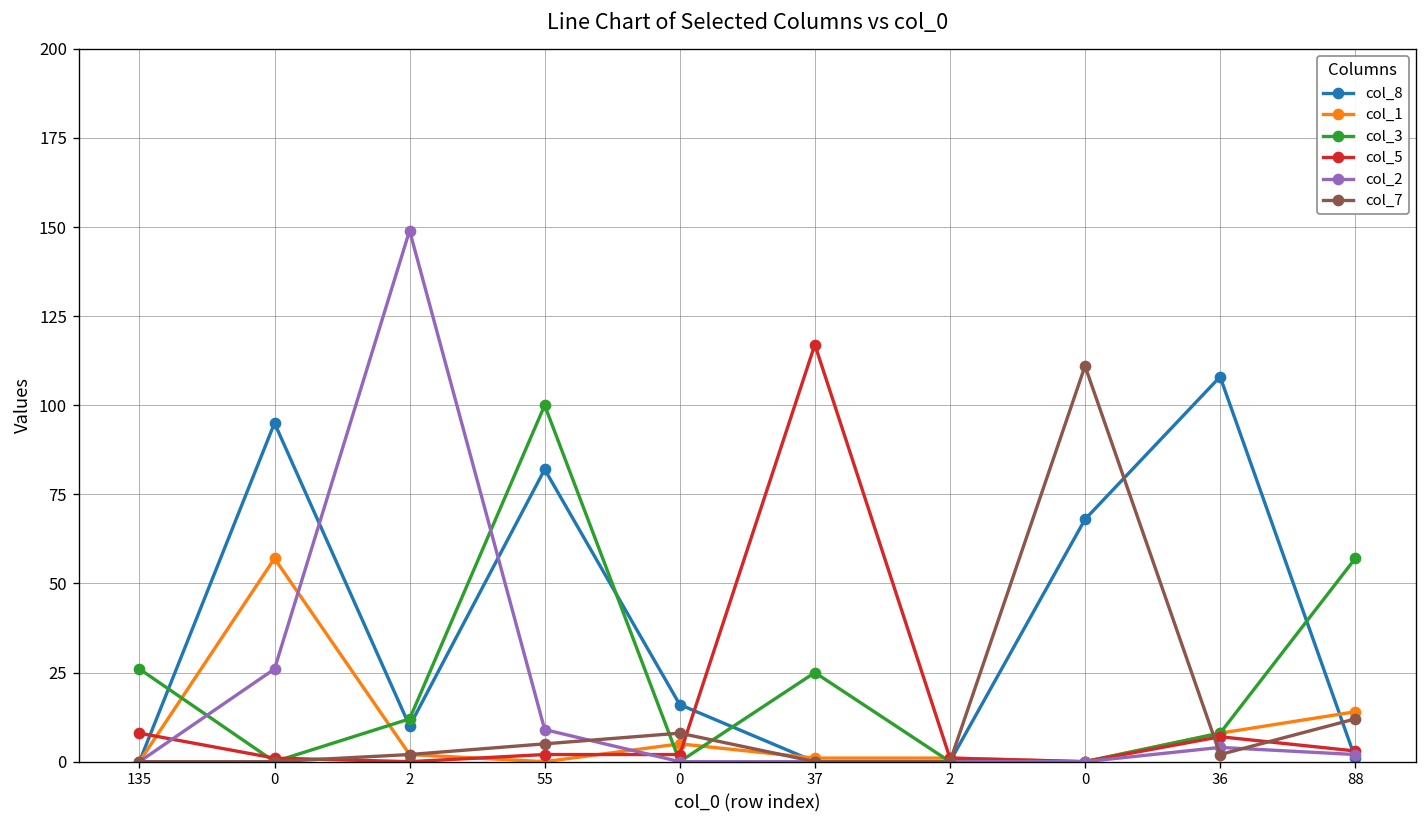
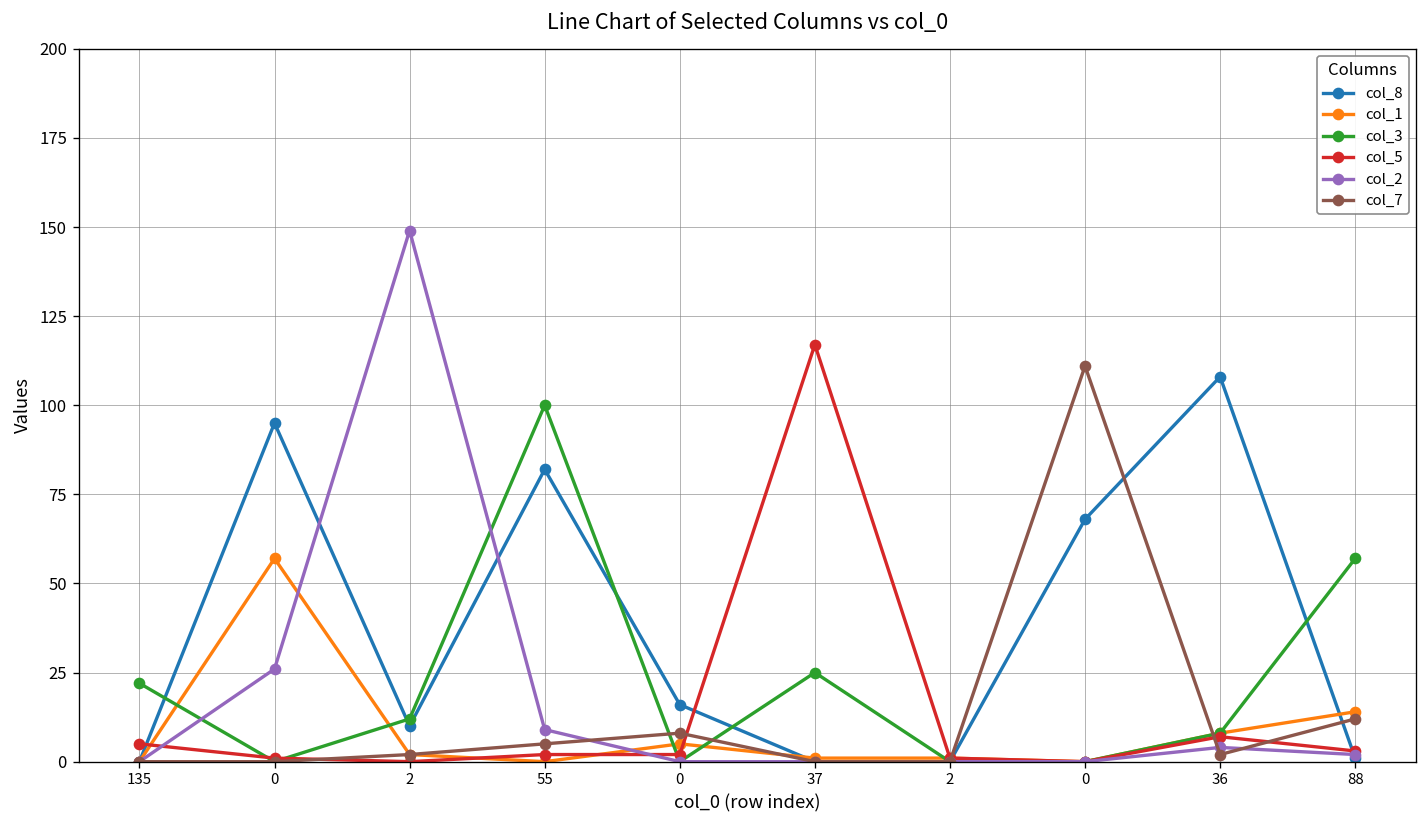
  {
    "col_8": {
      "55": 82,
      "36": 108,
      "88": 1
    },
    "col_1": {
      "55": 0,
      "37": 1,
      "88": 14
    },
    "col_3": {
-     "135": 26,
+     "135": 22,
      "55": 100,
      "37": 25,
      "88": 57
    },
    "col_5": {
-     "135": 8,
+     "135": 5,
      "55": 2,
      "37": 117,
      "36": 7,
      "88": 3
    },
    "col_2": {
      "55": 9,
      "36": 4,
      "88": 2
    },
    "col_7": {
      "55": 5,
      "36": 2,
      "88": 12
    }
  }
